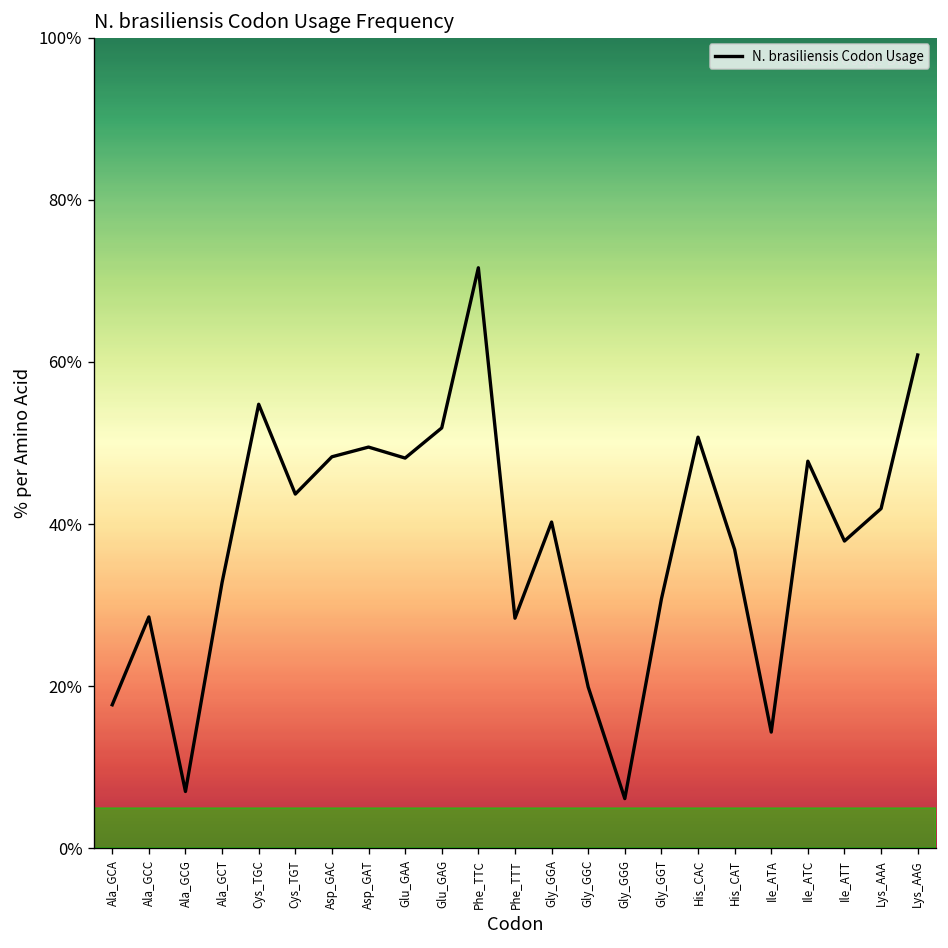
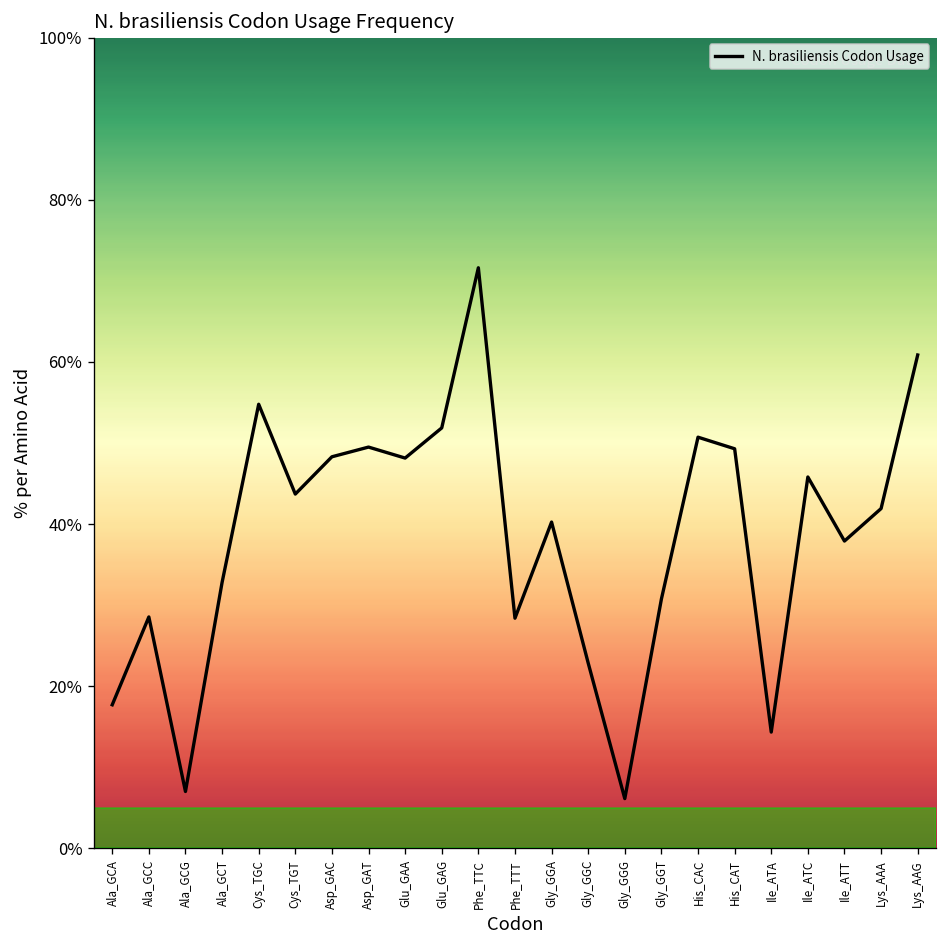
  {
    "Ala_GCA": "18%",
    "Ala_GCC": "29%",
    "Ala_GCG": "7%",
    "Ala_GCT": "33%",
    "Cys_TGC": "55%",
    "Cys_TGT": "44%",
    "Asp_GAC": "48%",
    "Asp_GAT": "49%",
    "Glu_GAA": "48%",
    "Glu_GAG": "52%",
    "Phe_TTC": "72%",
    "Phe_TTT": "28%",
    "Gly_GGA": "40%",
-   "Gly_GGC": "20%",
+   "Gly_GGC": "23%",
    "Gly_GGG": "6%",
    "Gly_GGT": "31%",
    "His_CAC": "51%",
-   "His_CAT": "37%",
+   "His_CAT": "49%",
    "Ile_ATA": "14%",
-   "Ile_ATC": "48%",
+   "Ile_ATC": "46%",
    "Ile_ATT": "38%",
    "Lys_AAA": "42%",
    "Lys_AAG": "61%"
  }
